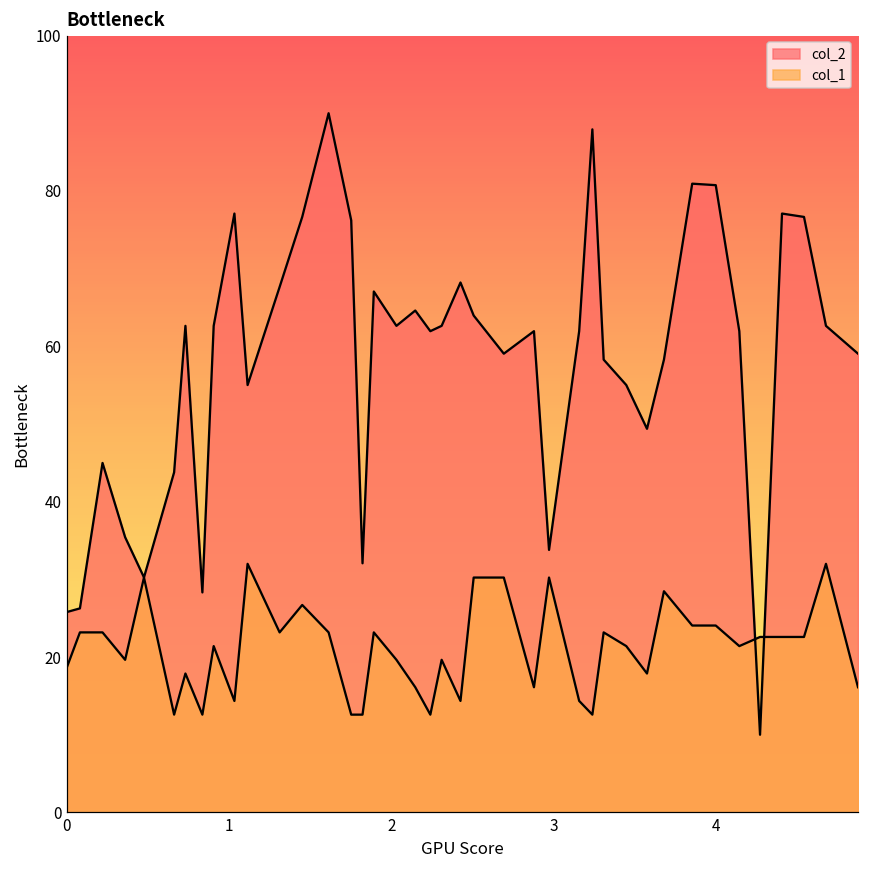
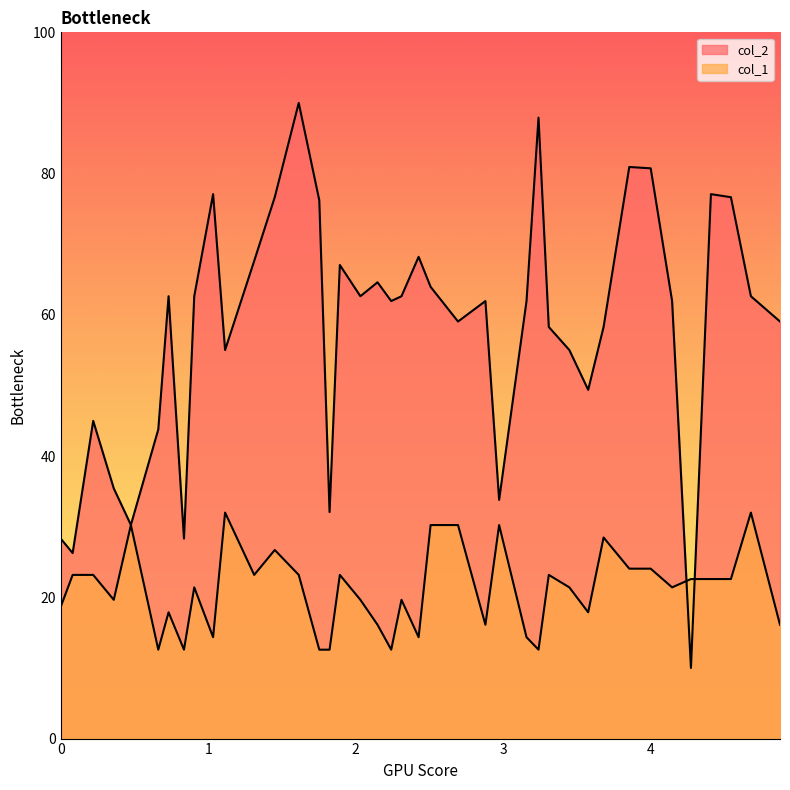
  {
    "col_2": {
-     "0": 26,
+     "0": 28,
      "4": 81
    },
    "col_1": {
      "0": 19,
      "4": 24
    }
  }
